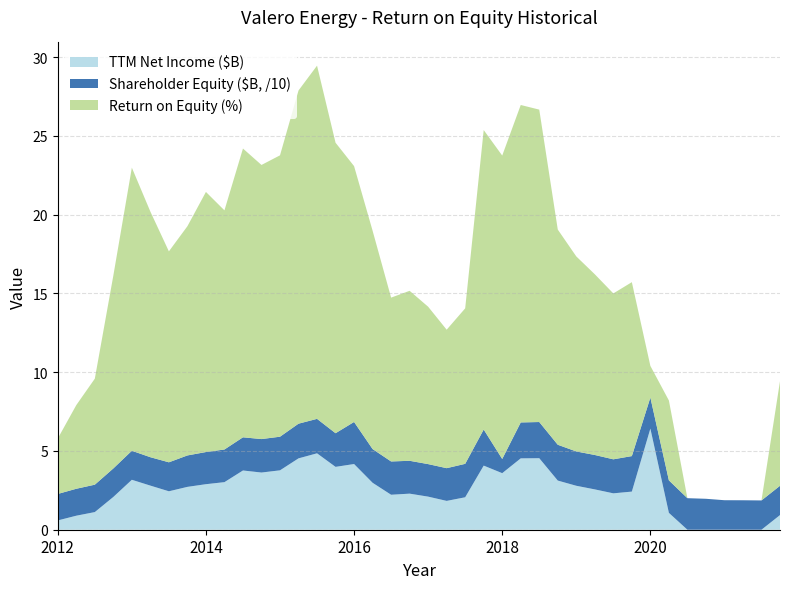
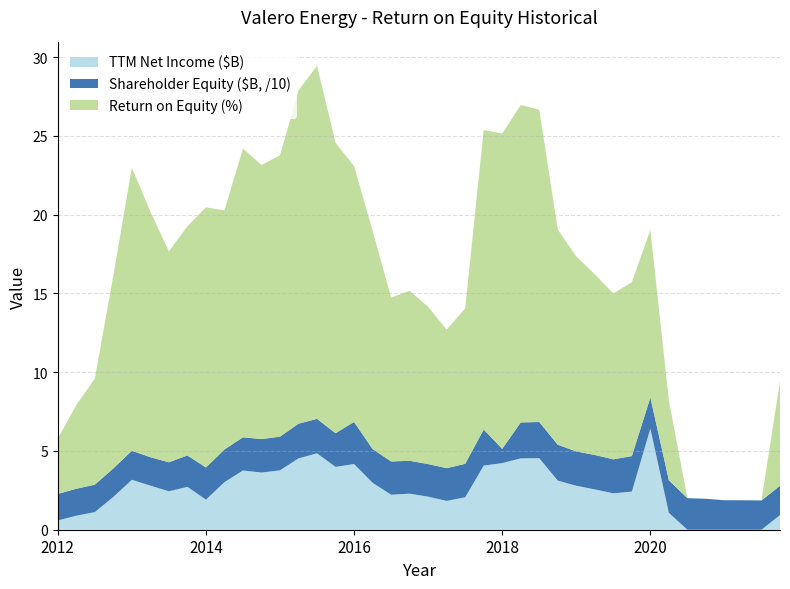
  {
    "TTM Net Income ($B)": {
      "2012": 0.6,
-     "2014": 2.9,
+     "2014": 1.9,
      "2016": 4.2,
-     "2018": 3.6,
+     "2018": 4.2,
      "2020": 6.4
    },
    "Shareholder Equity ($B, /10)": {
      "2012": 1.7,
      "2014": 2.0,
      "2016": 2.7,
      "2018": 0.9,
      "2020": 2.0
    },
    "Return on Equity (%)": {
      "2012": 3.5,
      "2014": 16.5,
      "2016": 16.2,
-     "2018": 19.3,
-     "2020": 2.0
+     "2018": 20.0,
+     "2020": 10.6
    }
  }
